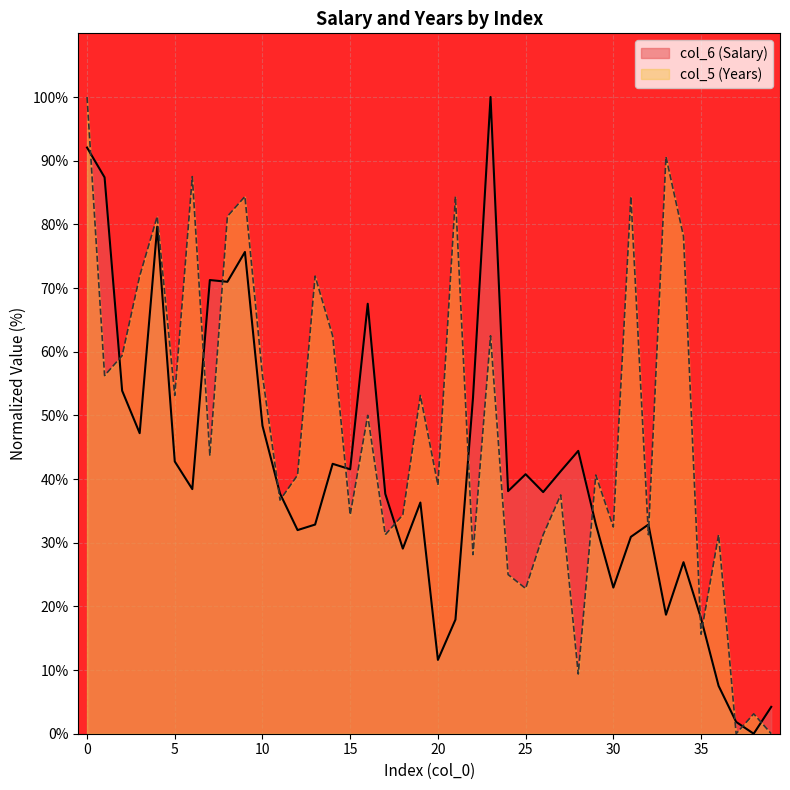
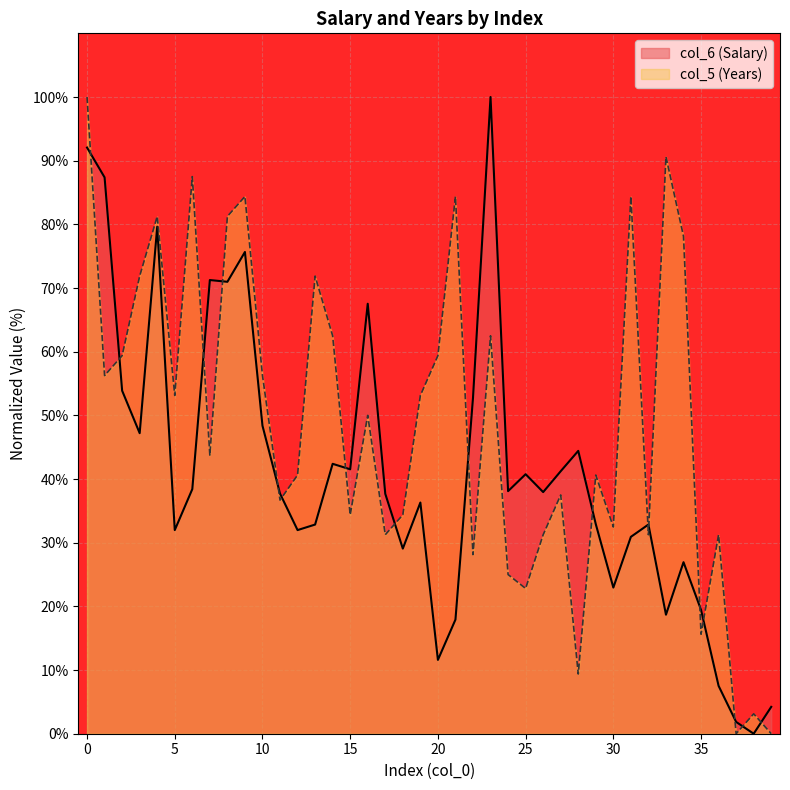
  {
    "col_6 (Salary)": {
      "0": "92%",
-     "5": "43%",
+     "5": "32%",
      "10": "48%",
      "15": "42%",
      "20": "12%",
      "25": "41%",
      "30": "23%",
-     "35": "18%"
+     "35": "19%"
    },
    "col_5 (Years)": {
      "0": "100%",
      "5": "53%",
      "10": "56%",
      "15": "34%",
-     "20": "39%",
+     "20": "59%",
      "25": "23%",
      "30": "32%",
      "35": "16%"
    }
  }
